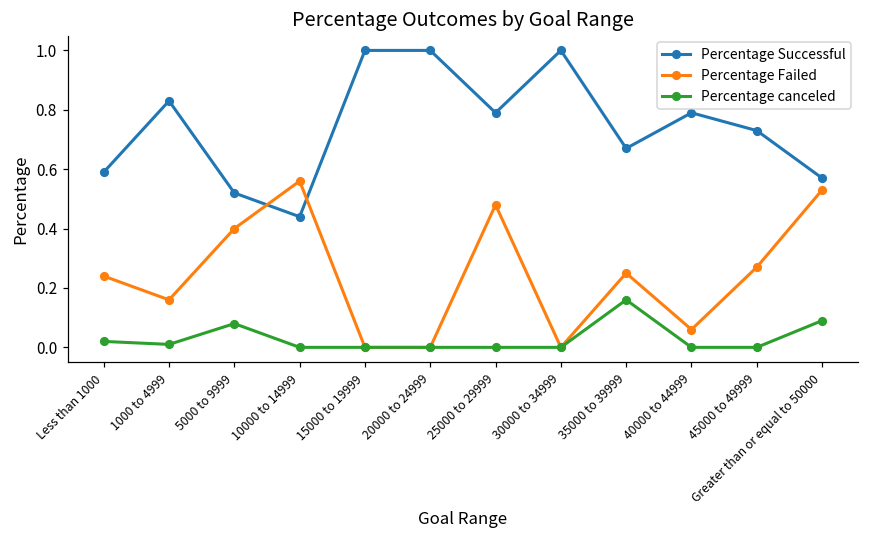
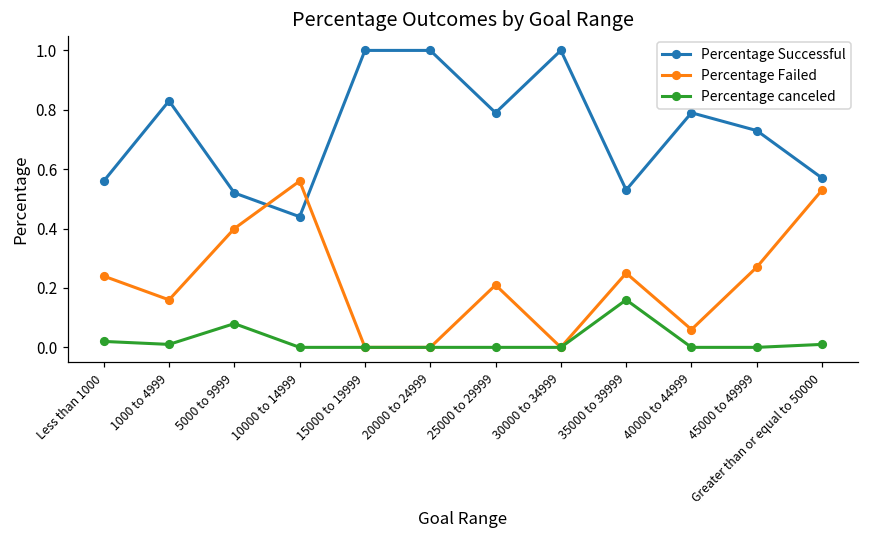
  {
    "Percentage Successful": {
-     "Less than 1000": 0.59,
+     "Less than 1000": 0.56,
      "1000 to 4999": 0.83,
      "5000 to 9999": 0.52,
      "10000 to 14999": 0.44,
      "15000 to 19999": 1.00,
      "20000 to 24999": 1.00,
      "25000 to 29999": 0.79,
      "30000 to 34999": 1.00,
-     "35000 to 39999": 0.67,
+     "35000 to 39999": 0.53,
      "40000 to 44999": 0.79,
      "45000 to 49999": 0.73,
      "Greater than or equal to 50000": 0.57
    },
    "Percentage Failed": {
      "Less than 1000": 0.24,
      "1000 to 4999": 0.16,
      "5000 to 9999": 0.40,
      "10000 to 14999": 0.56,
-     "25000 to 29999": 0.48,
+     "25000 to 29999": 0.21,
      "35000 to 39999": 0.25,
      "40000 to 44999": 0.06,
      "45000 to 49999": 0.27,
      "Greater than or equal to 50000": 0.53
    },
    "Percentage canceled": {
      "Less than 1000": 0.02,
      "1000 to 4999": 0.01,
      "5000 to 9999": 0.08,
      "10000 to 14999": 0.00,
      "25000 to 29999": 0.00,
      "35000 to 39999": 0.16,
      "40000 to 44999": 0.00,
      "45000 to 49999": 0.00,
-     "Greater than or equal to 50000": 0.09
+     "Greater than or equal to 50000": 0.01
    }
  }
